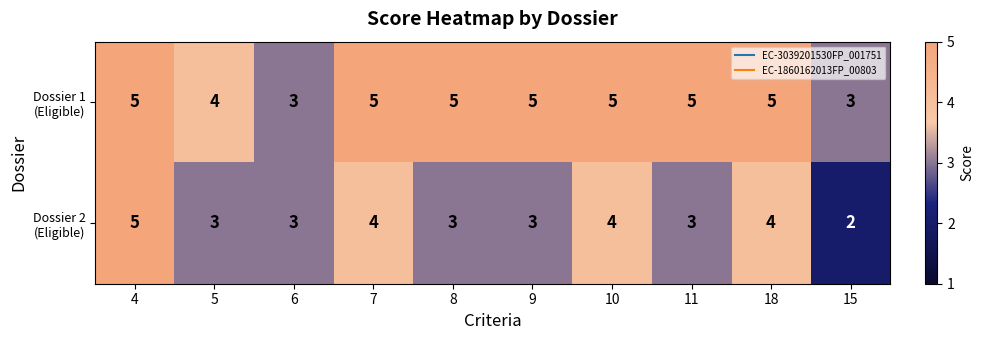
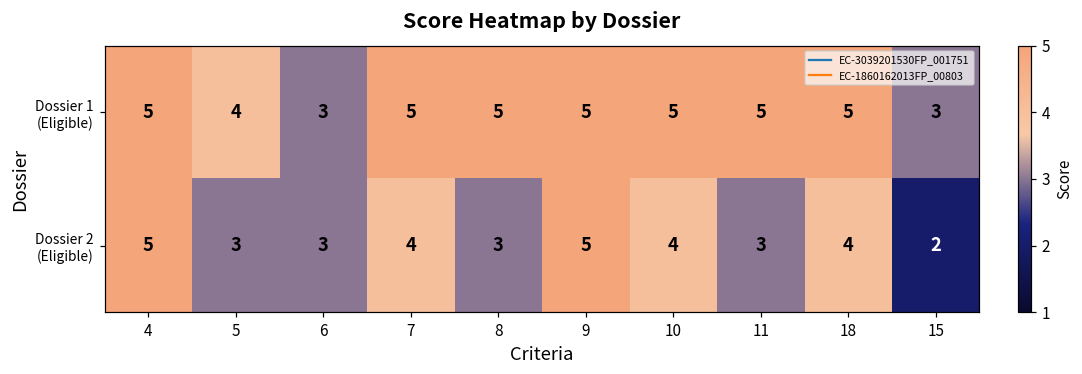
  {
    "Dossier 1 (Eligible)": {
      "4": 5,
      "5": 4,
      "6": 3,
      "7": 5,
      "8": 5,
      "9": 5,
      "10": 5,
      "11": 5,
      "18": 5,
      "15": 3
    },
    "Dossier 2 (Eligible)": {
      "4": 5,
      "5": 3,
      "6": 3,
      "7": 4,
      "8": 3,
-     "9": 3,
+     "9": 5,
      "10": 4,
      "11": 3,
      "18": 4,
      "15": 2
    }
  }
